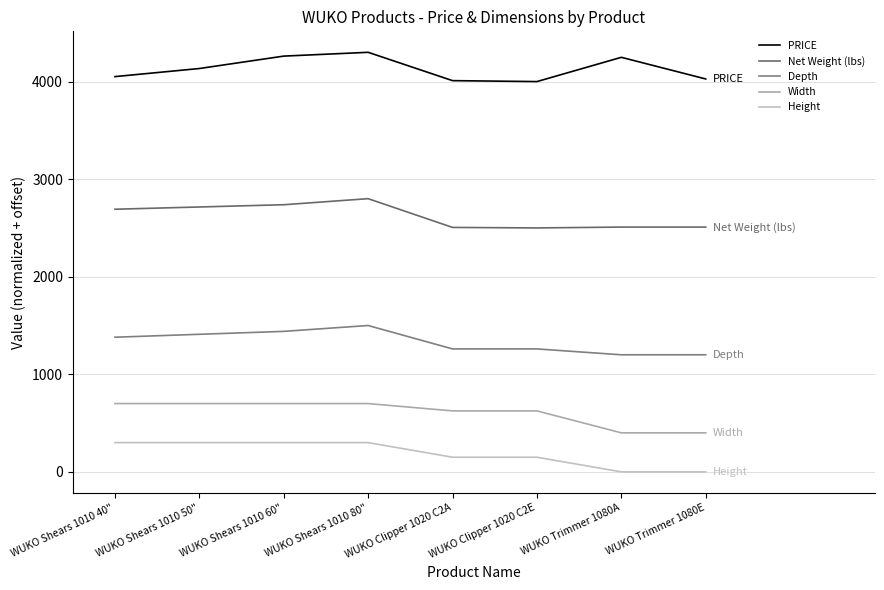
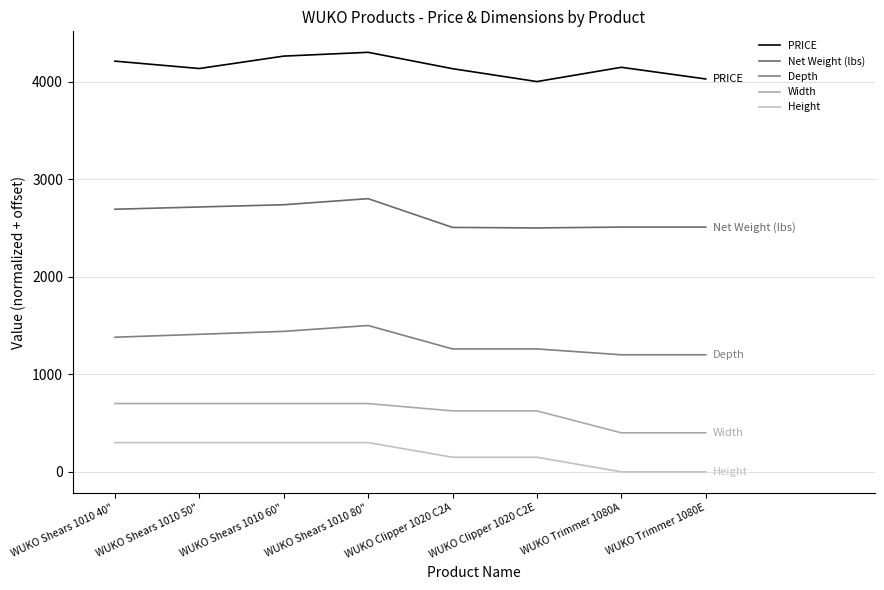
  {
    "PRICE": {
-     "WUKO Shears 1010 40\"": 4100,
+     "WUKO Shears 1010 40\"": 4200,
      "WUKO Shears 1010 50\"": 4100,
      "WUKO Shears 1010 60\"": 4300,
      "WUKO Shears 1010 80\"": 4300,
-     "WUKO Clipper 1020 C2A": 4000,
+     "WUKO Clipper 1020 C2A": 4100,
      "WUKO Clipper 1020 C2E": 4000,
-     "WUKO Trimmer 1080A": 4200,
+     "WUKO Trimmer 1080A": 4100,
      "WUKO Trimmer 1080E": 4000
    }
  }
